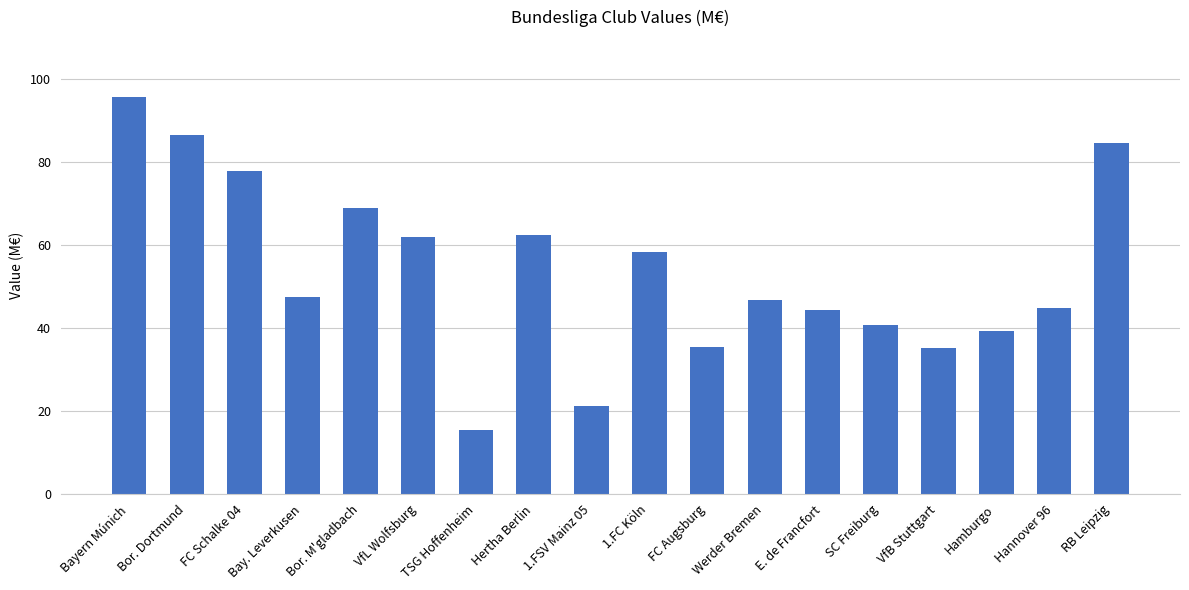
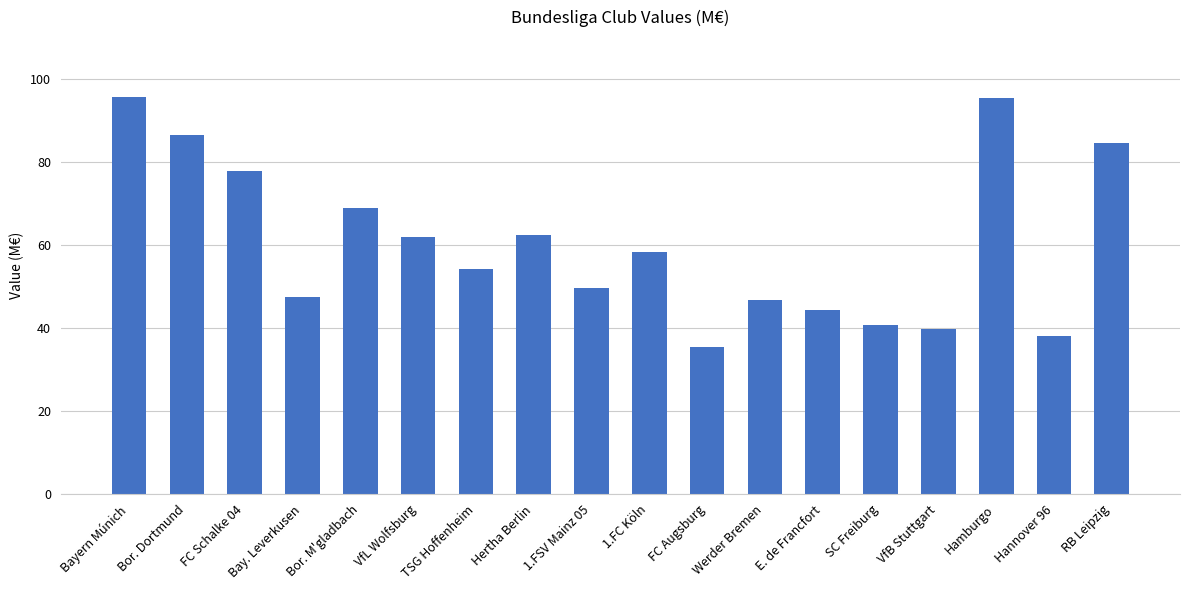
  {
    "Bayern Múnich": 96,
    "Bor. Dortmund": 87,
    "FC Schalke 04": 78,
    "Bay. Leverkusen": 47,
    "Bor. M'gladbach": 69,
    "VfL Wolfsburg": 62,
-   "TSG Hoffenheim": 16,
+   "TSG Hoffenheim": 54,
    "Hertha Berlin": 63,
-   "1.FSV Mainz 05": 21,
+   "1.FSV Mainz 05": 50,
    "1.FC Köln": 58,
    "FC Augsburg": 35,
    "Werder Bremen": 47,
    "E. de Francfort": 44,
    "SC Freiburg": 41,
-   "VfB Stuttgart": 35,
-   "Hamburgo": 39,
-   "Hannover 96": 45,
+   "VfB Stuttgart": 40,
+   "Hamburgo": 96,
+   "Hannover 96": 38,
    "RB Leipzig": 85
  }
